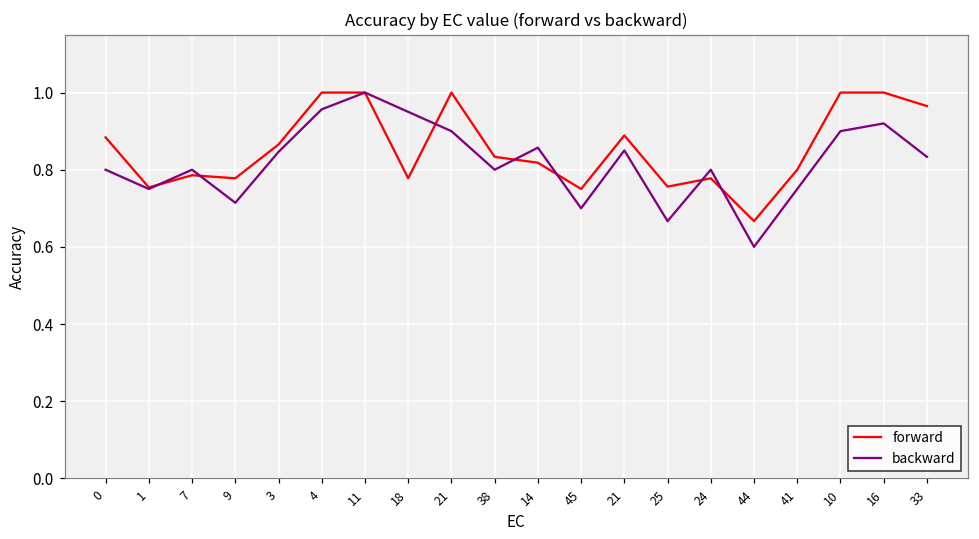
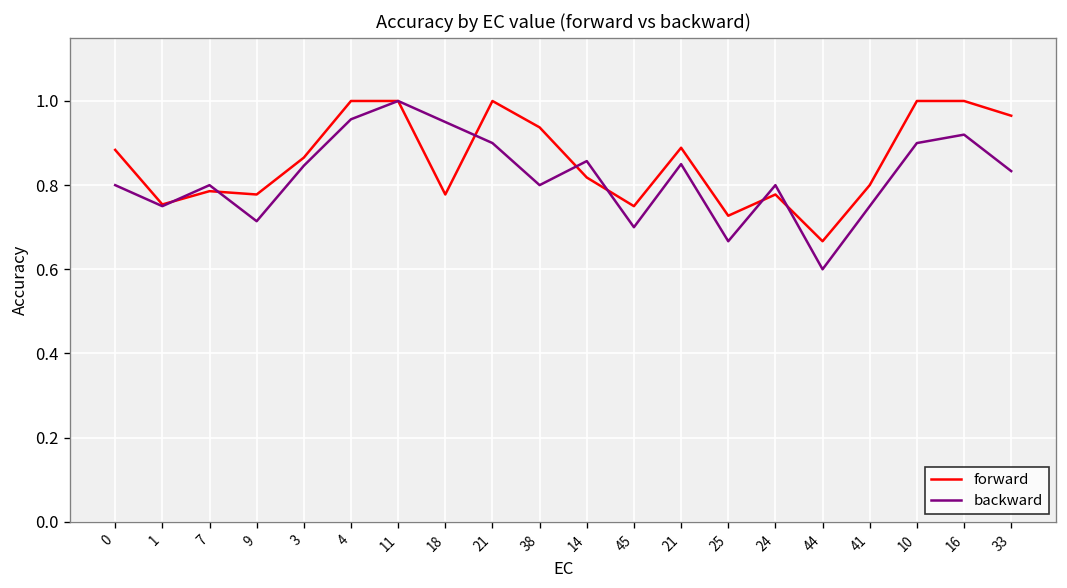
  {
    "forward": {
      "0": 0.88,
      "7": 0.79,
      "9": 0.78,
      "3": 0.87,
      "4": 1.00,
      "18": 0.78,
-     "38": 0.83,
+     "38": 0.94,
      "14": 0.82,
      "45": 0.75,
-     "25": 0.76,
+     "25": 0.73,
      "24": 0.78,
      "44": 0.67,
      "41": 0.80,
      "10": 1.00,
      "16": 1.00,
      "33": 0.97
    },
    "backward": {
      "0": 0.80,
      "7": 0.80,
      "9": 0.71,
      "3": 0.85,
      "4": 0.96,
      "18": 0.95,
      "38": 0.80,
      "14": 0.86,
      "45": 0.70,
      "25": 0.67,
      "24": 0.80,
      "44": 0.60,
      "41": 0.75,
      "10": 0.90,
      "16": 0.92,
      "33": 0.83
    }
  }
